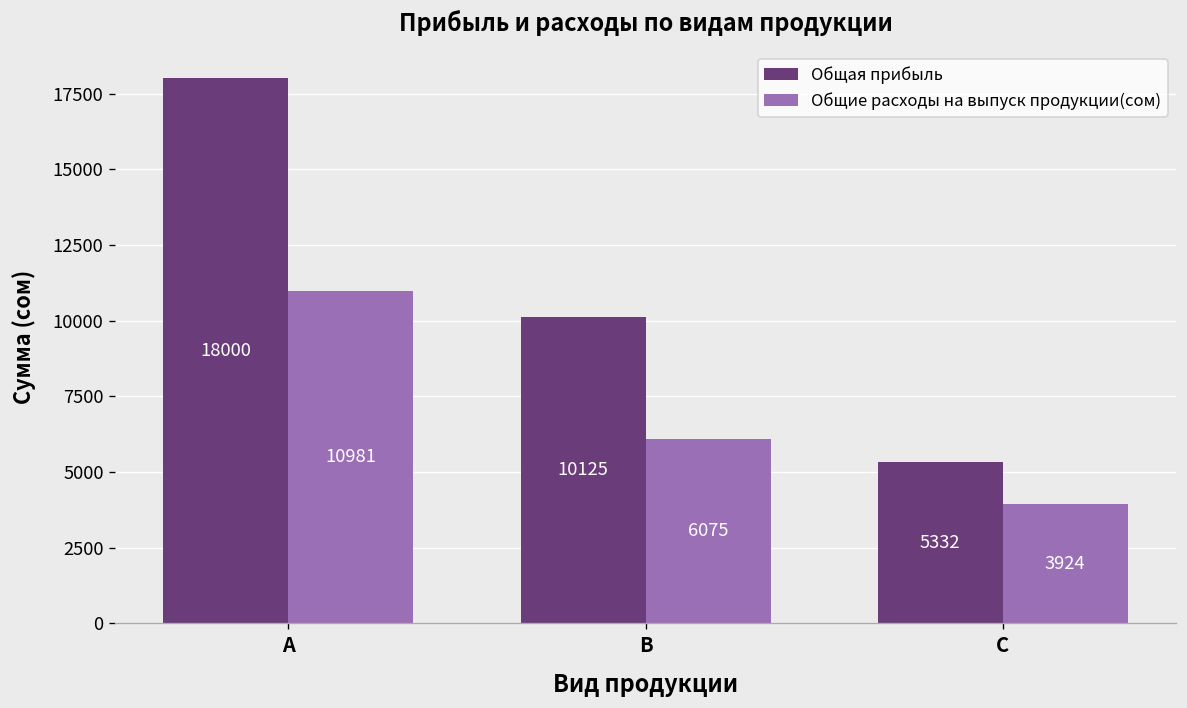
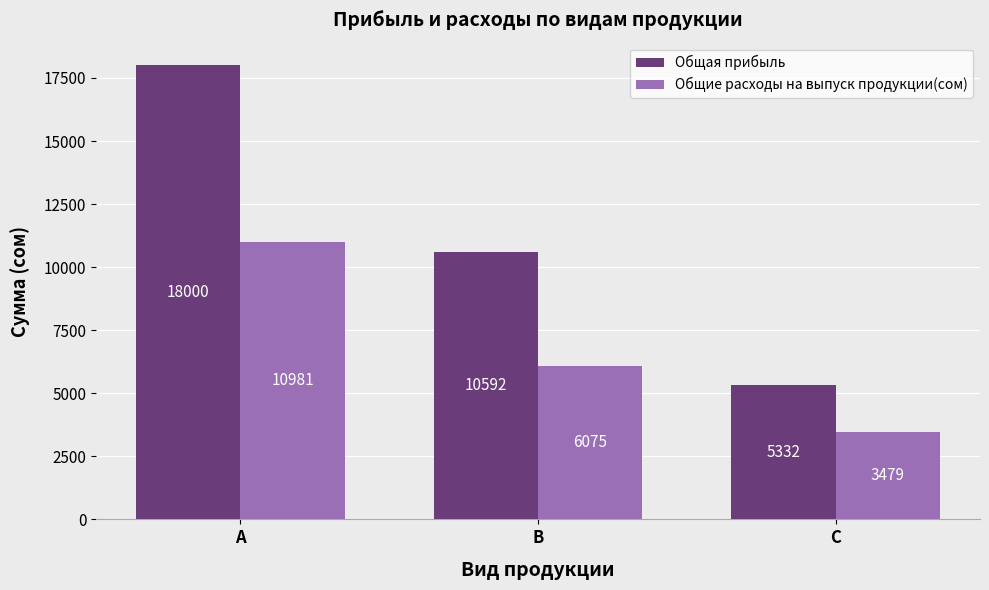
  {
    "Общая прибыль": {
      "A": 18000,
-     "B": 10125,
+     "B": 10592,
      "C": 5332
    },
    "Общие расходы на выпуск продукции(сом)": {
      "A": 10981,
      "B": 6075,
-     "C": 3924
+     "C": 3479
    }
  }
